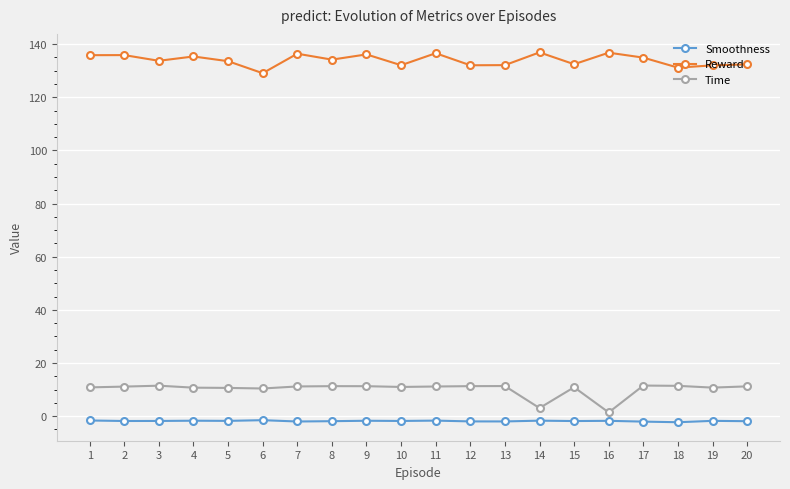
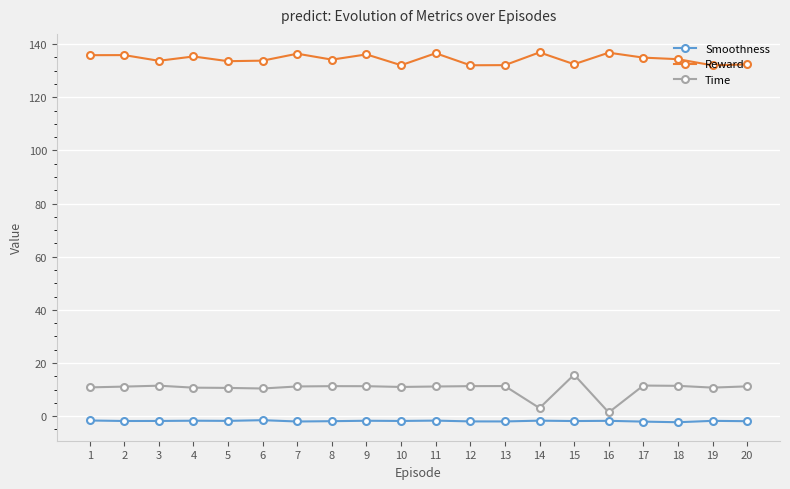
  {
    "Smoothness": {
      "1": -2,
      "2": -2,
      "3": -2,
      "4": -2,
      "5": -2,
      "6": -2,
      "7": -2,
      "8": -2,
      "9": -2,
      "10": -2,
      "11": -2,
      "12": -2,
      "13": -2,
      "14": -2,
      "15": -2,
      "16": -2,
      "17": -2,
      "18": -2,
      "19": -2,
      "20": -2
    },
    "Reward": {
      "1": 136,
      "2": 136,
      "3": 134,
      "4": 135,
      "5": 134,
-     "6": 129,
+     "6": 134,
      "7": 136,
      "8": 134,
      "9": 136,
      "10": 132,
      "11": 137,
      "12": 132,
      "13": 132,
      "14": 137,
      "15": 132,
      "16": 137,
      "17": 135,
-     "18": 131,
+     "18": 134,
      "19": 132,
      "20": 132
    },
    "Time": {
      "1": 11,
      "2": 11,
      "3": 11,
      "4": 11,
      "5": 11,
      "6": 10,
      "7": 11,
      "8": 11,
      "9": 11,
      "10": 11,
      "11": 11,
      "12": 11,
      "13": 11,
      "14": 3,
-     "15": 11,
+     "15": 16,
      "16": 1,
      "17": 12,
      "18": 11,
      "19": 11,
      "20": 11
    }
  }
